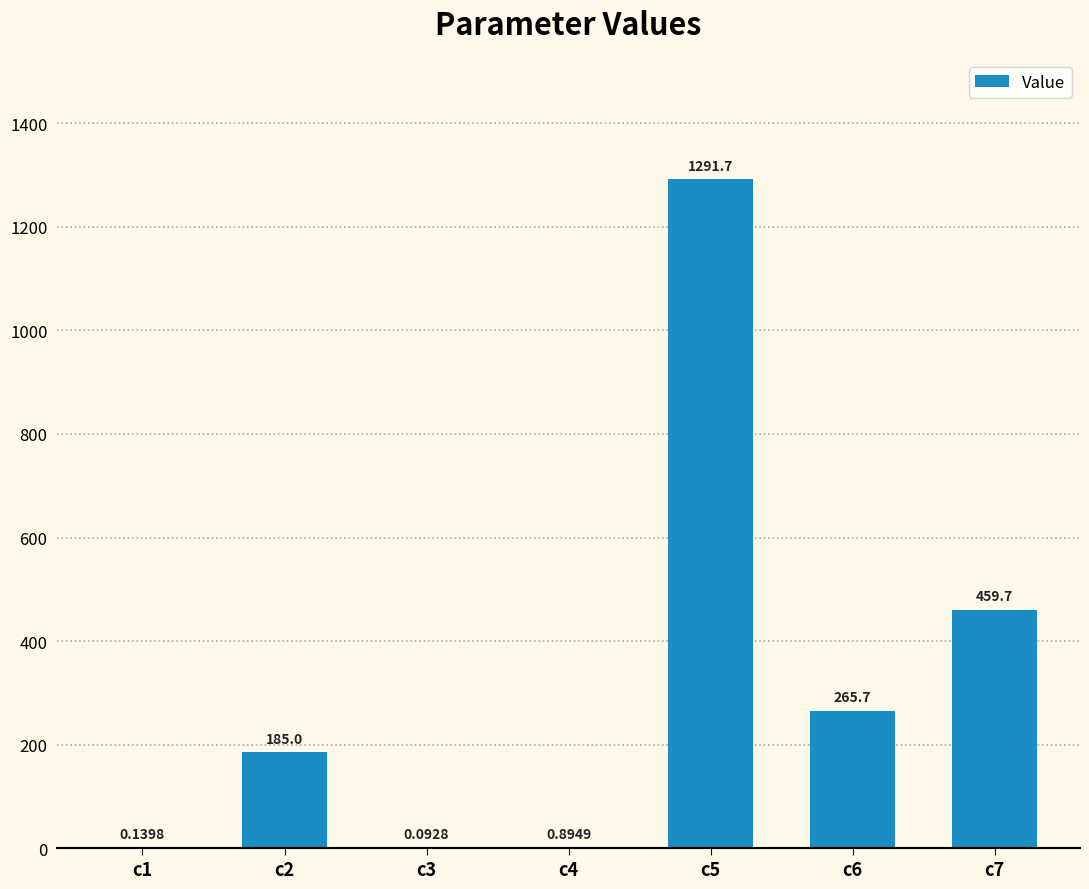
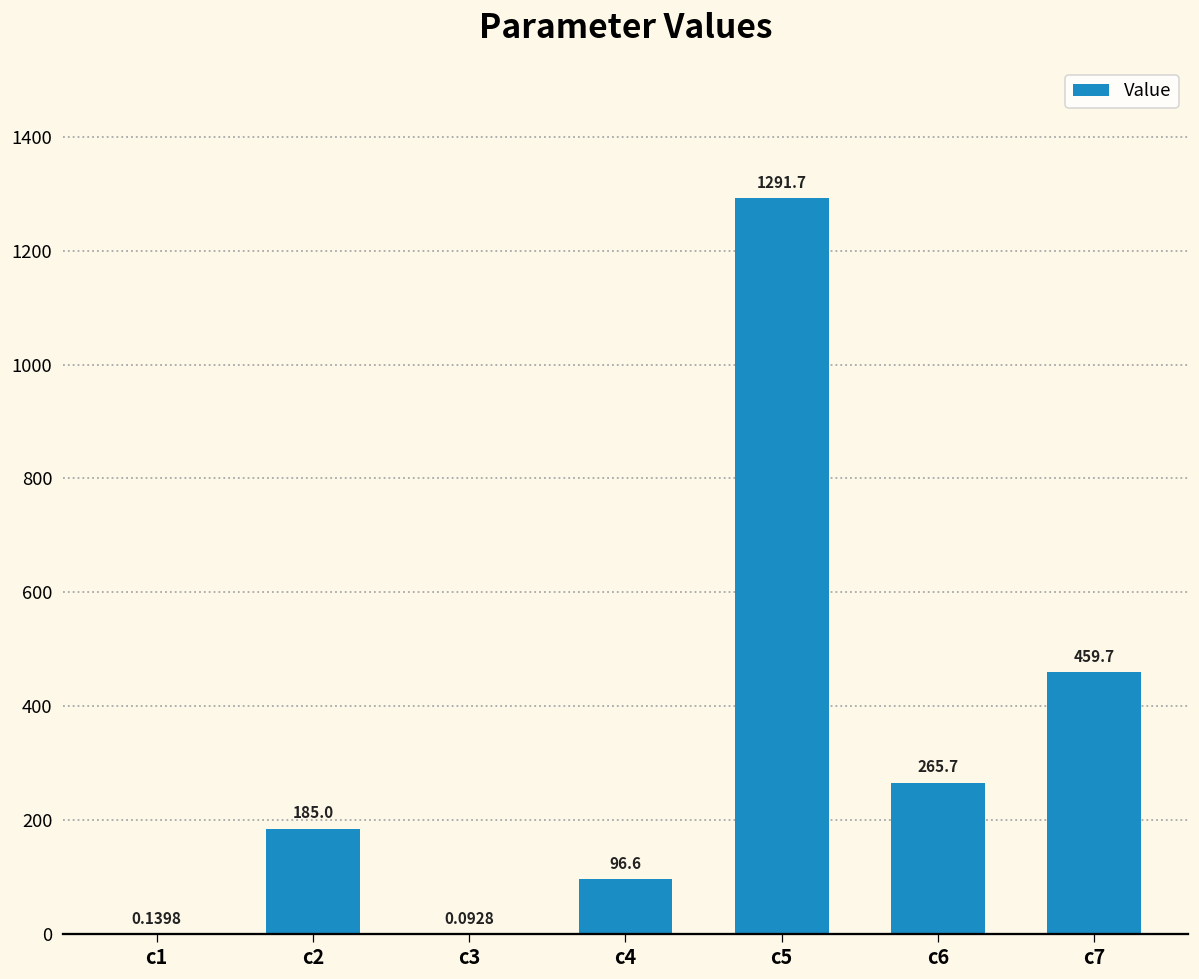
  {
    "c1": 0.1398,
    "c2": 185.0,
    "c3": 0.0928,
-   "c4": 0.8949,
+   "c4": 96.6,
    "c5": 1291.7,
    "c6": 265.7,
    "c7": 459.7
  }
